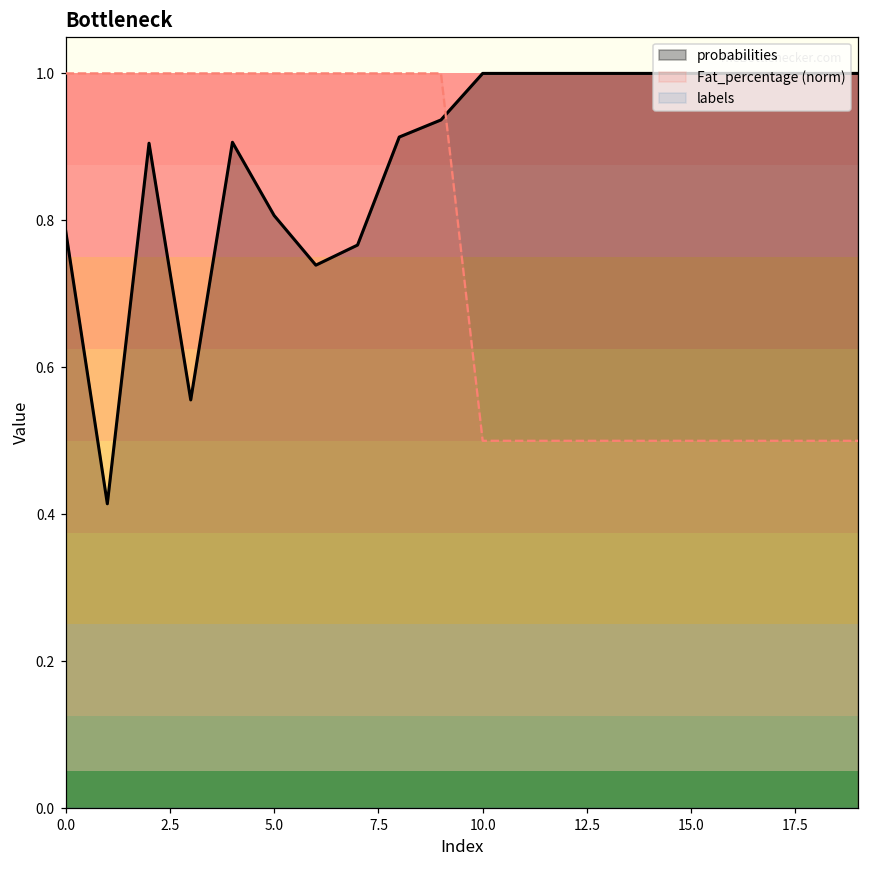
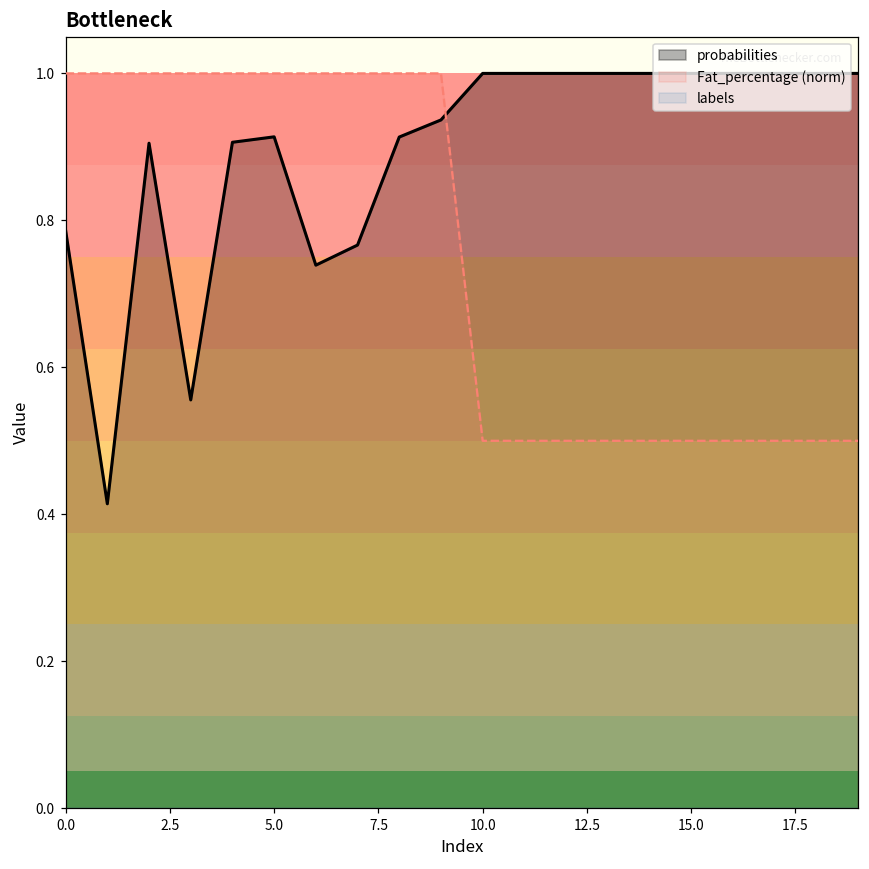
  {
    "probabilities": {
      "0.0": 0.79,
-     "5.0": 0.81,
+     "5.0": 0.91,
      "10.0": 1.00
    }
  }
